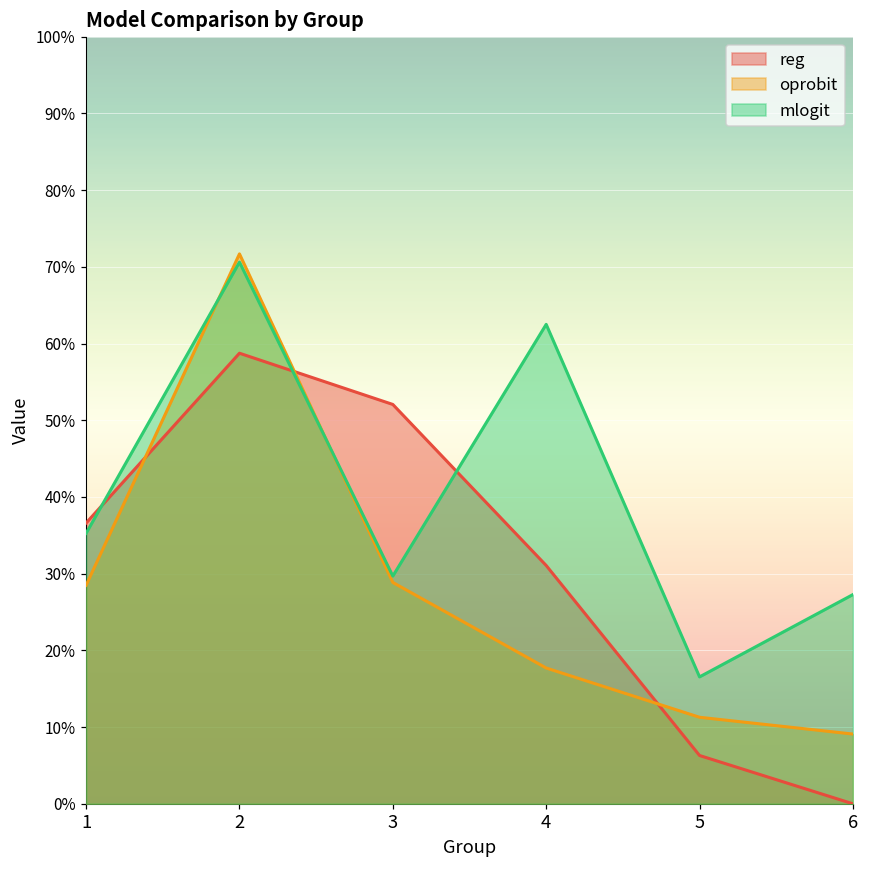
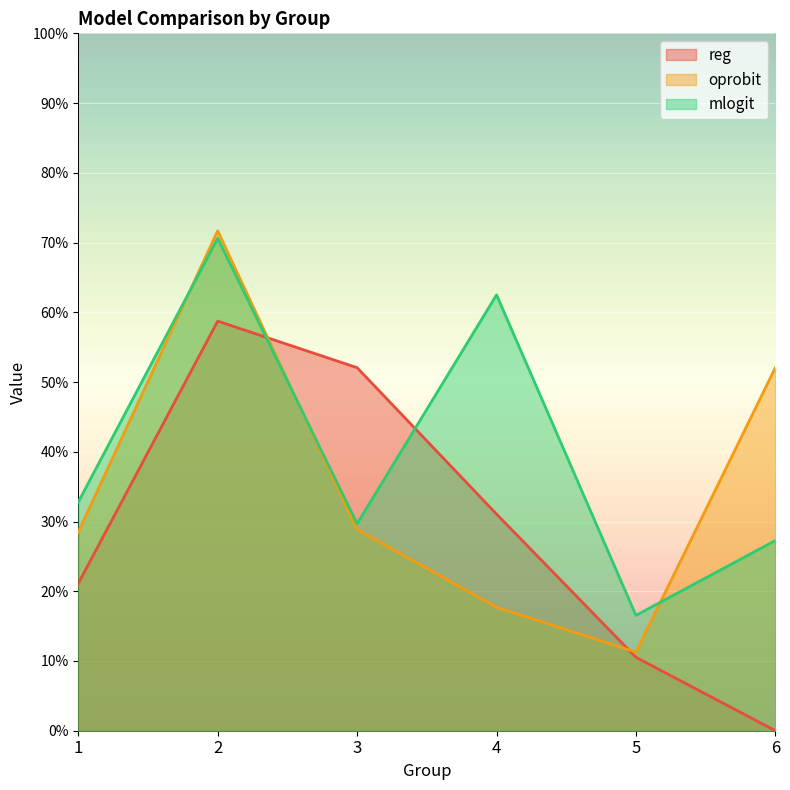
  {
    "reg": {
-     "1": "37%",
+     "1": "21%",
      "2": "59%",
      "3": "52%",
      "4": "31%",
-     "5": "6%",
+     "5": "11%",
      "6": "0%"
    },
    "oprobit": {
      "1": "28%",
      "2": "72%",
      "3": "29%",
      "4": "18%",
      "5": "11%",
-     "6": "9%"
+     "6": "52%"
    },
    "mlogit": {
-     "1": "35%",
+     "1": "33%",
      "2": "71%",
      "3": "30%",
      "4": "62%",
      "5": "17%",
      "6": "27%"
    }
  }
